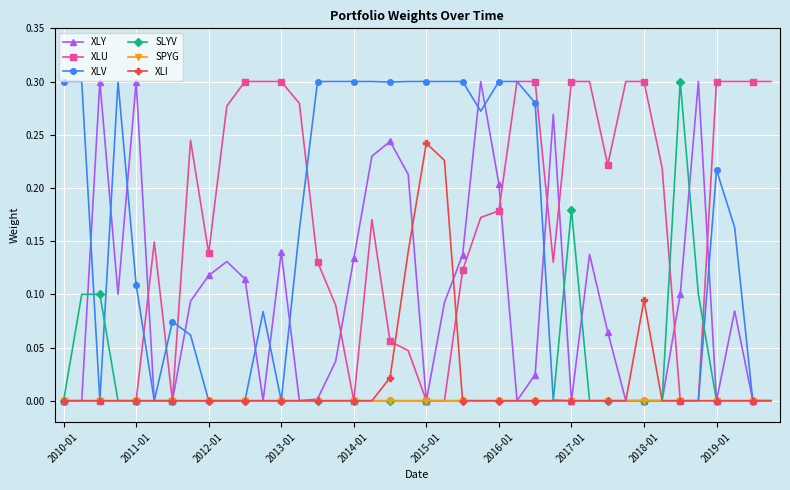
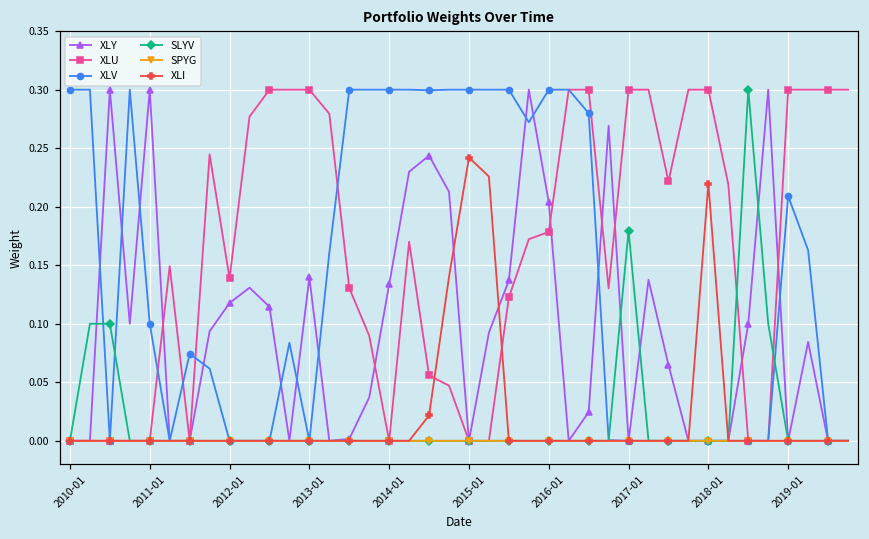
  {
    "XLY": {
      "2011-01": 0.300,
      "2012-01": 0.118,
      "2013-01": 0.140,
      "2014-01": 0.134,
      "2016-01": 0.204
    },
    "XLU": {
      "2012-01": 0.139,
      "2013-01": 0.300,
      "2016-01": 0.178,
      "2017-01": 0.300,
      "2018-01": 0.300,
      "2019-01": 0.300
    },
    "XLV": {
      "2010-01": 0.300,
-     "2011-01": 0.109,
+     "2011-01": 0.100,
      "2014-01": 0.300,
      "2015-01": 0.300,
      "2016-01": 0.300,
-     "2019-01": 0.217
+     "2019-01": 0.209
    },
    "SLYV": {
      "2017-01": 0.179
    },
    "XLI": {
      "2015-01": 0.242,
-     "2018-01": 0.094
+     "2018-01": 0.220
    }
  }
